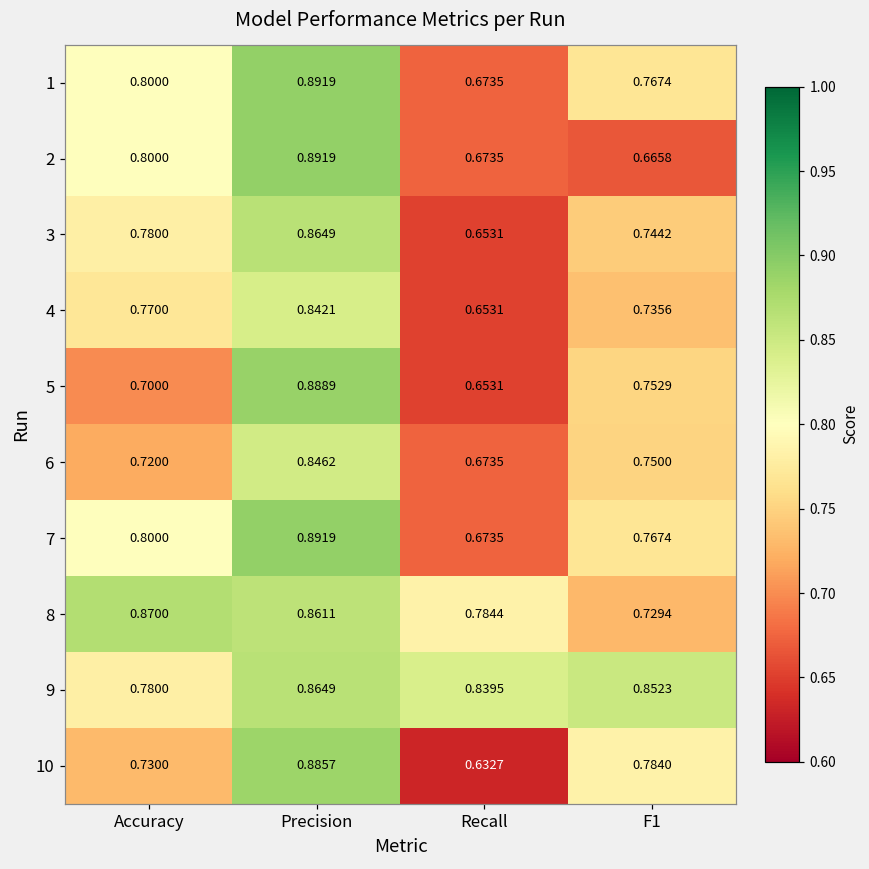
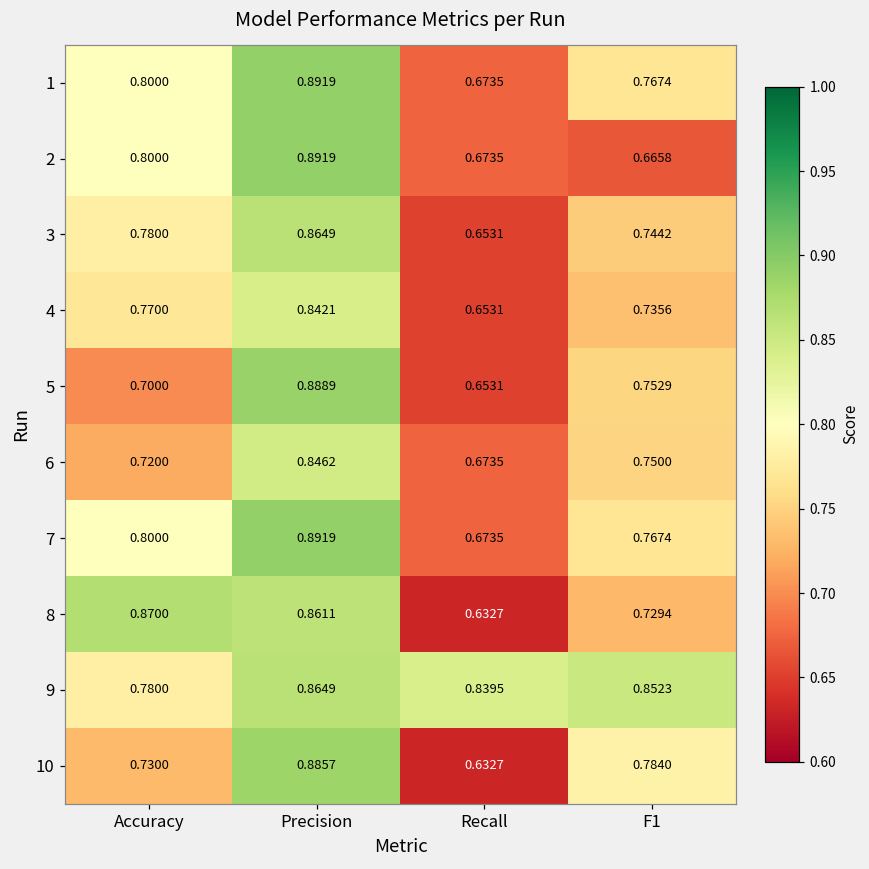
  {
    "1": {
      "Accuracy": 0.8000,
      "Precision": 0.8919,
      "Recall": 0.6735,
      "F1": 0.7674
    },
    "2": {
      "Accuracy": 0.8000,
      "Precision": 0.8919,
      "Recall": 0.6735,
      "F1": 0.6658
    },
    "3": {
      "Accuracy": 0.7800,
      "Precision": 0.8649,
      "Recall": 0.6531,
      "F1": 0.7442
    },
    "4": {
      "Accuracy": 0.7700,
      "Precision": 0.8421,
      "Recall": 0.6531,
      "F1": 0.7356
    },
    "5": {
      "Accuracy": 0.7000,
      "Precision": 0.8889,
      "Recall": 0.6531,
      "F1": 0.7529
    },
    "6": {
      "Accuracy": 0.7200,
      "Precision": 0.8462,
      "Recall": 0.6735,
      "F1": 0.7500
    },
    "7": {
      "Accuracy": 0.8000,
      "Precision": 0.8919,
      "Recall": 0.6735,
      "F1": 0.7674
    },
    "8": {
      "Accuracy": 0.8700,
      "Precision": 0.8611,
-     "Recall": 0.7844,
+     "Recall": 0.6327,
      "F1": 0.7294
    },
    "9": {
      "Accuracy": 0.7800,
      "Precision": 0.8649,
      "Recall": 0.8395,
      "F1": 0.8523
    },
    "10": {
      "Accuracy": 0.7300,
      "Precision": 0.8857,
      "Recall": 0.6327,
      "F1": 0.7840
    }
  }
